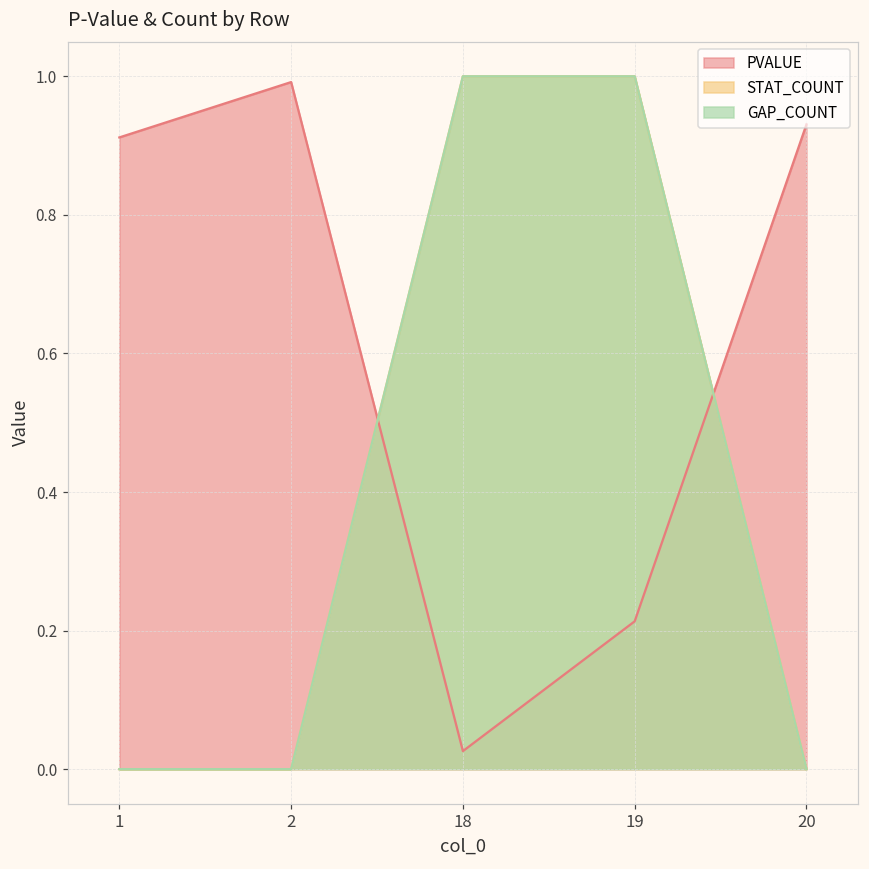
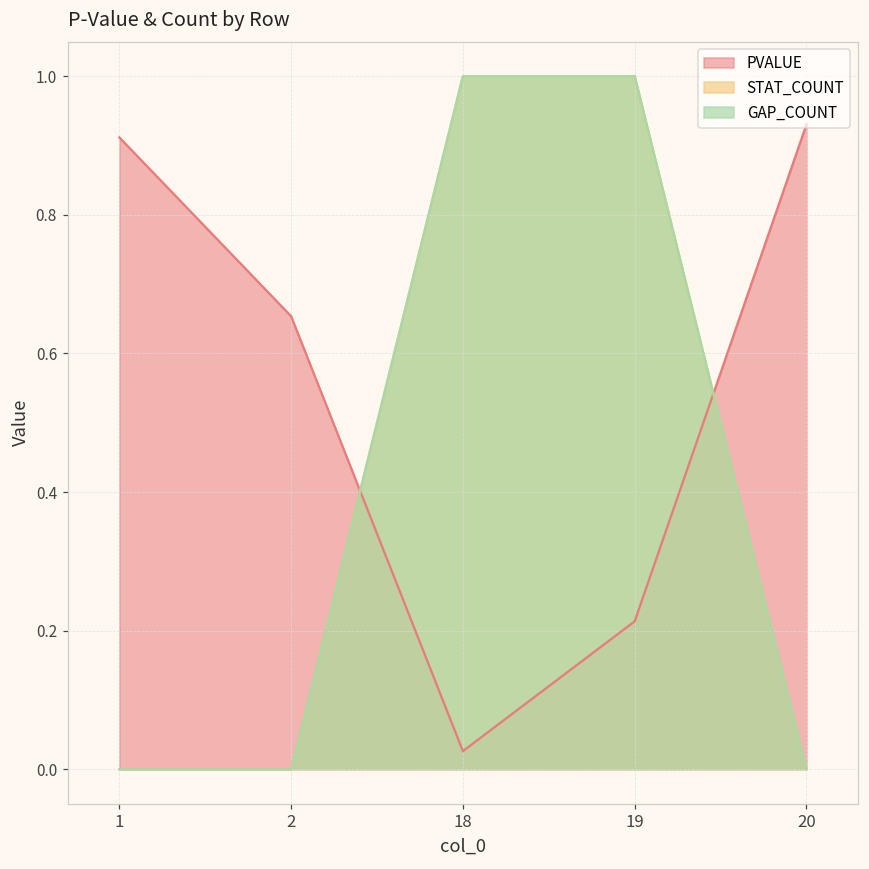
  {
    "PVALUE": {
      "1": 0.91,
-     "2": 0.99,
+     "2": 0.65,
      "18": 0.03,
      "19": 0.21,
      "20": 0.93
    },
    "GAP_COUNT": {
      "1": 0.00,
      "2": 0.00,
      "18": 1.00,
      "19": 1.00,
      "20": 0.00
    }
  }
